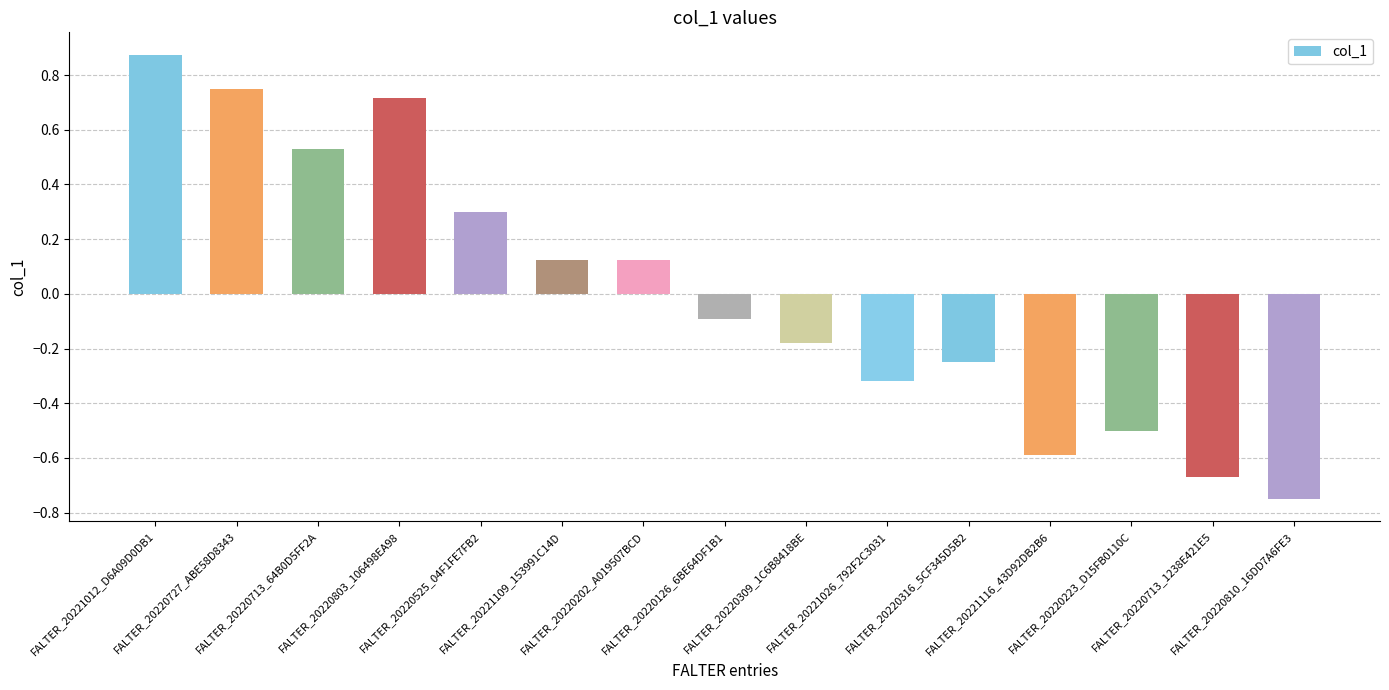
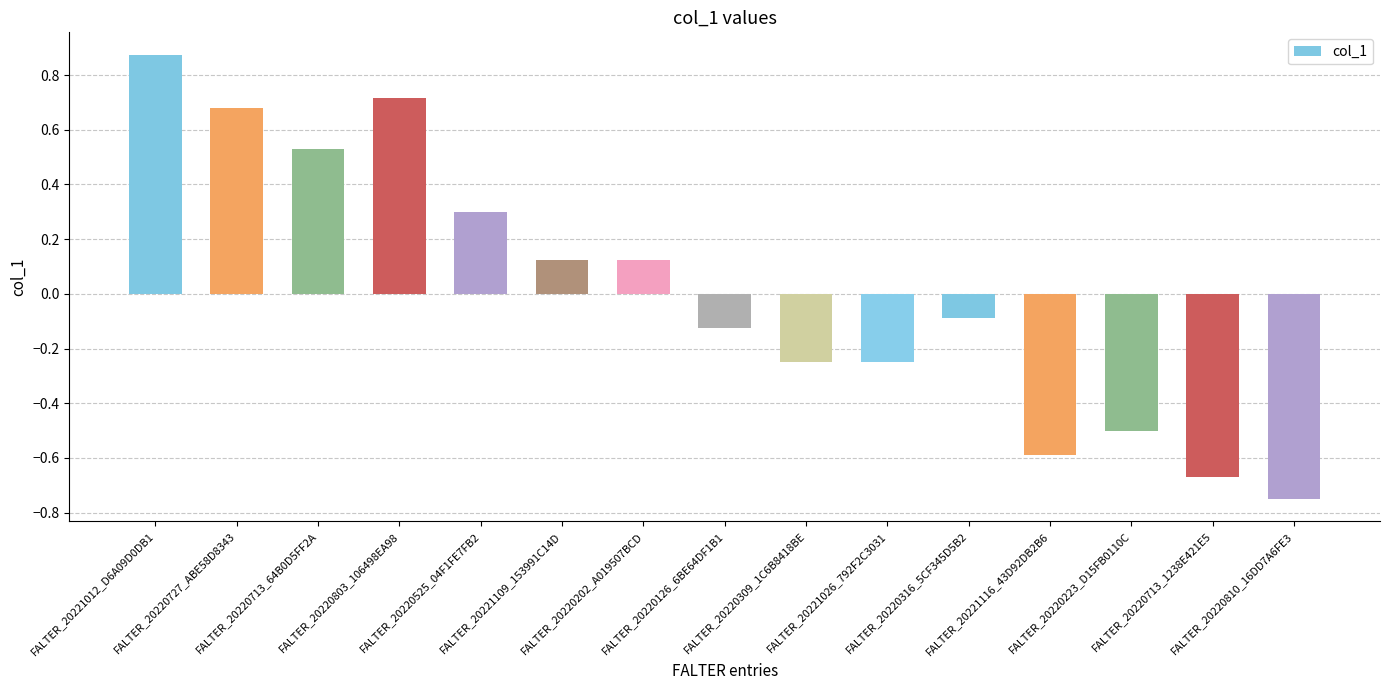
  {
    "FALTER_20221012_D6A09D0DB1": 0.88,
-   "FALTER_20220727_ABE58D8343": 0.75,
+   "FALTER_20220727_ABE58D8343": 0.68,
    "FALTER_20220713_64B0D5FF2A": 0.53,
    "FALTER_20220803_106498EA98": 0.72,
    "FALTER_20220525_04F1FE7FB2": 0.30,
    "FALTER_20221109_153991C14D": 0.13,
    "FALTER_20220202_A019507BCD": 0.13,
-   "FALTER_20220126_6BE64DF1B1": -0.09,
-   "FALTER_20220309_1C6B8418BE": -0.18,
-   "FALTER_20221026_792F2C3031": -0.32,
-   "FALTER_20220316_5CF345D5B2": -0.25,
+   "FALTER_20220126_6BE64DF1B1": -0.13,
+   "FALTER_20220309_1C6B8418BE": -0.25,
+   "FALTER_20221026_792F2C3031": -0.25,
+   "FALTER_20220316_5CF345D5B2": -0.09,
    "FALTER_20221116_43D92DB2B6": -0.59,
    "FALTER_20220223_D15FB0110C": -0.50,
    "FALTER_20220713_1238E421E5": -0.67,
    "FALTER_20220810_16DD7A6FE3": -0.75
  }
